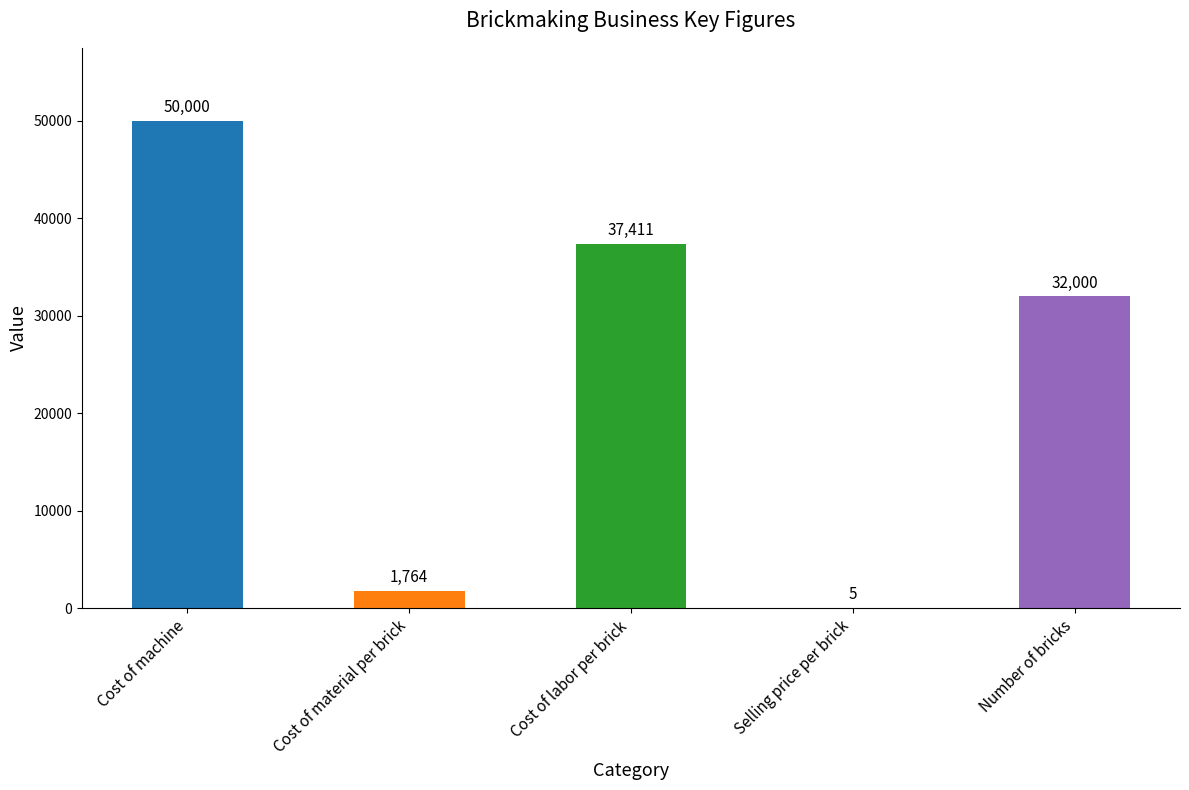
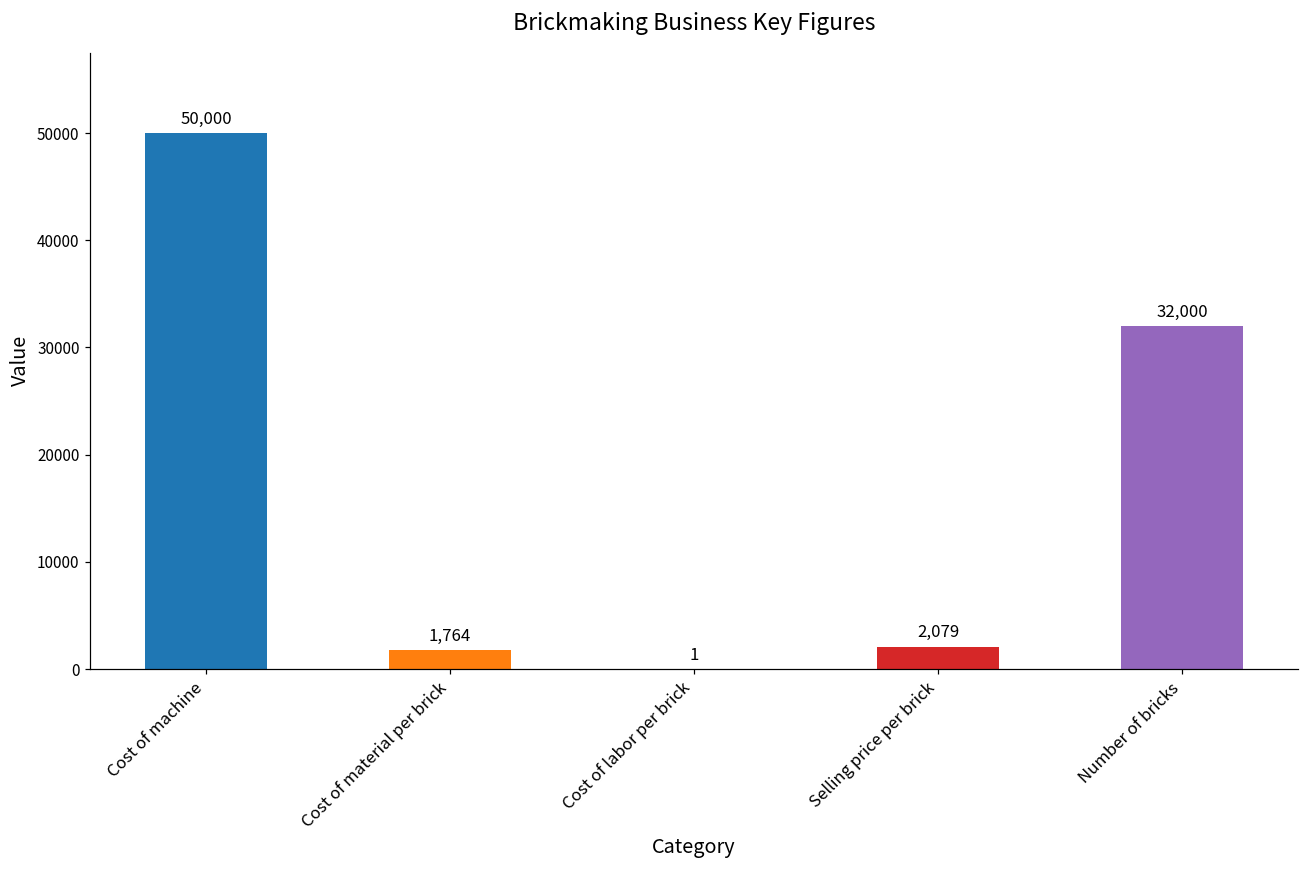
  {
    "Cost of machine": "50,000",
    "Cost of material per brick": "1,764",
-   "Cost of labor per brick": "37,411",
-   "Selling price per brick": "5",
+   "Cost of labor per brick": "1",
+   "Selling price per brick": "2,079",
    "Number of bricks": "32,000"
  }
